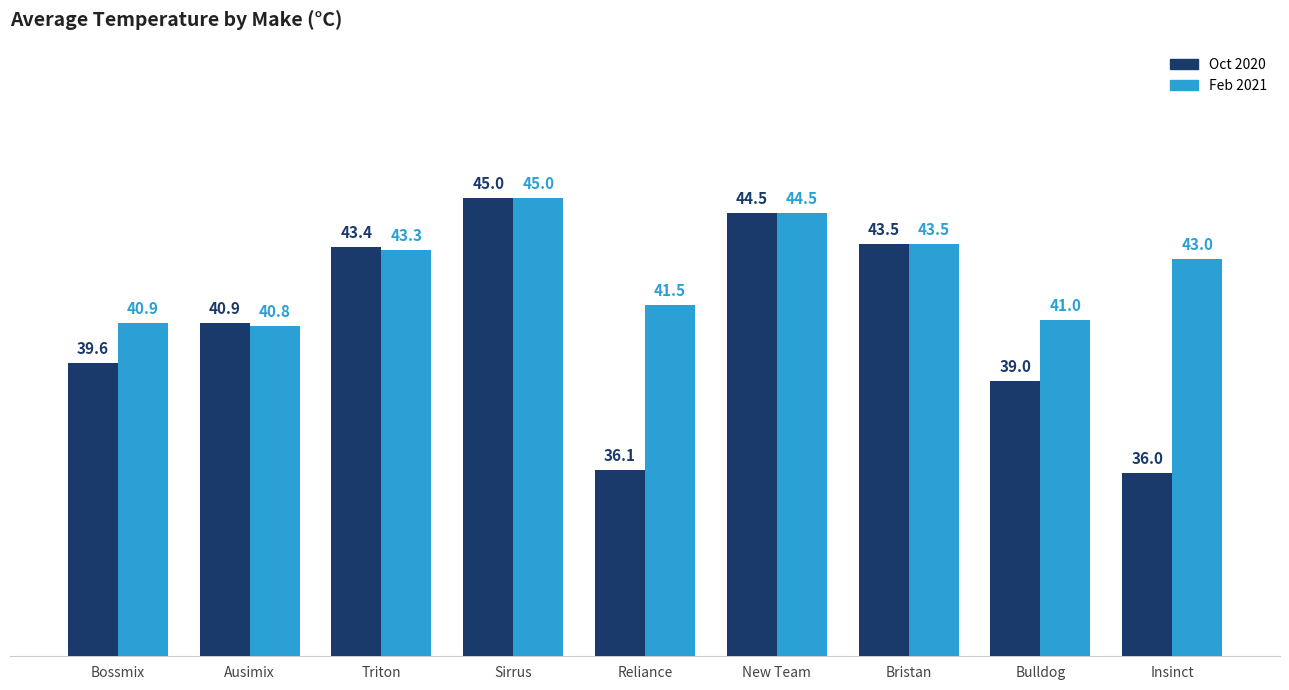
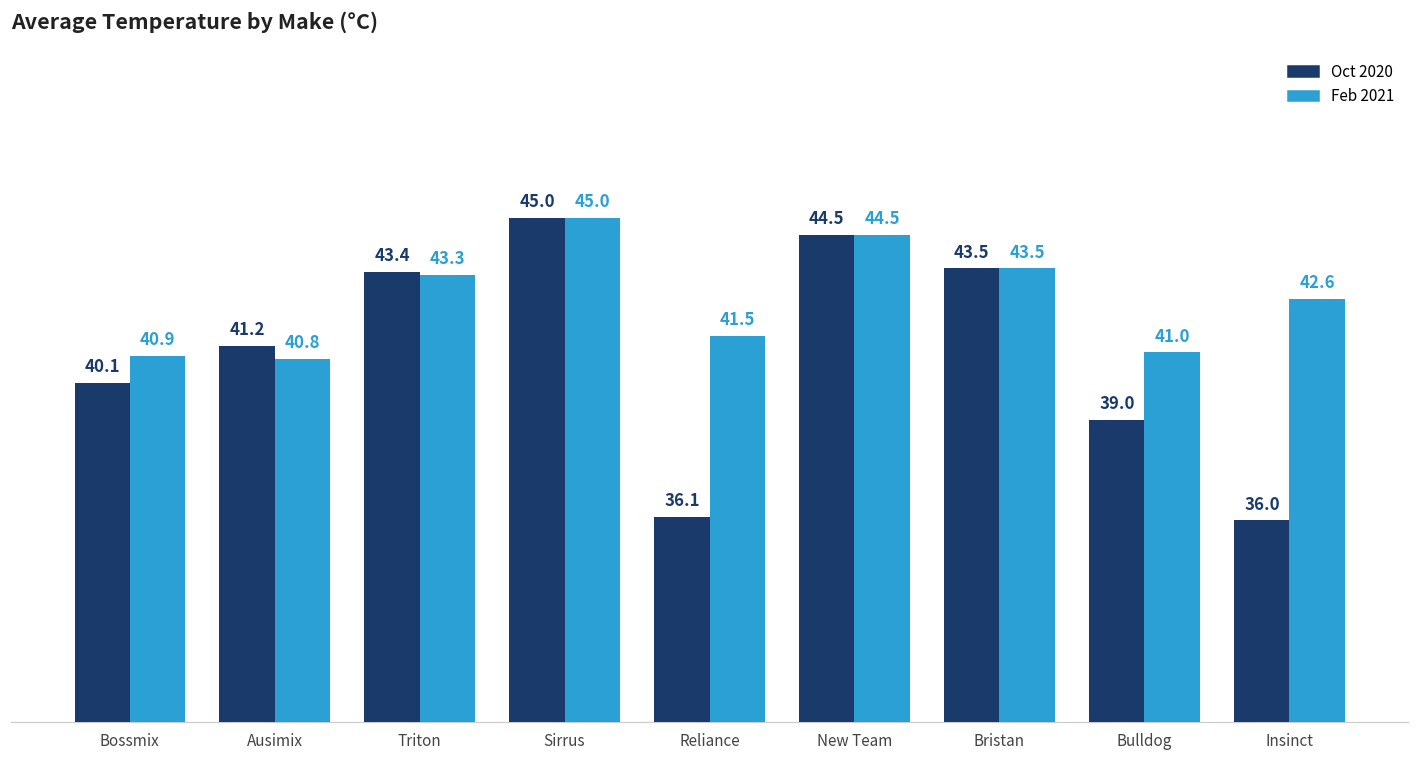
  {
    "Oct 2020": {
-     "Bossmix": 39.6,
-     "Ausimix": 40.9,
+     "Bossmix": 40.1,
+     "Ausimix": 41.2,
      "Triton": 43.4,
      "Sirrus": 45.0,
      "Reliance": 36.1,
      "New Team": 44.5,
      "Bristan": 43.5,
      "Bulldog": 39.0,
      "Insinct": 36.0
    },
    "Feb 2021": {
      "Bossmix": 40.9,
      "Ausimix": 40.8,
      "Triton": 43.3,
      "Sirrus": 45.0,
      "Reliance": 41.5,
      "New Team": 44.5,
      "Bristan": 43.5,
      "Bulldog": 41.0,
-     "Insinct": 43.0
+     "Insinct": 42.6
    }
  }
